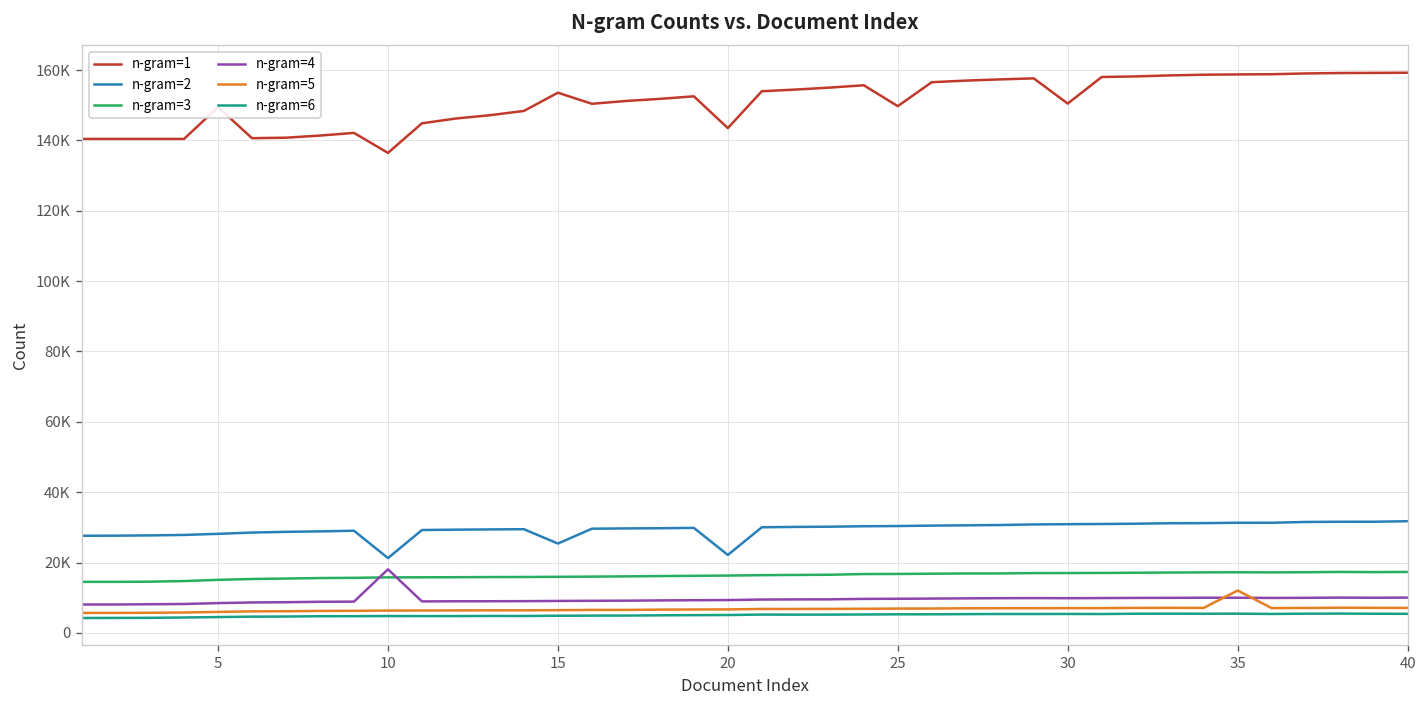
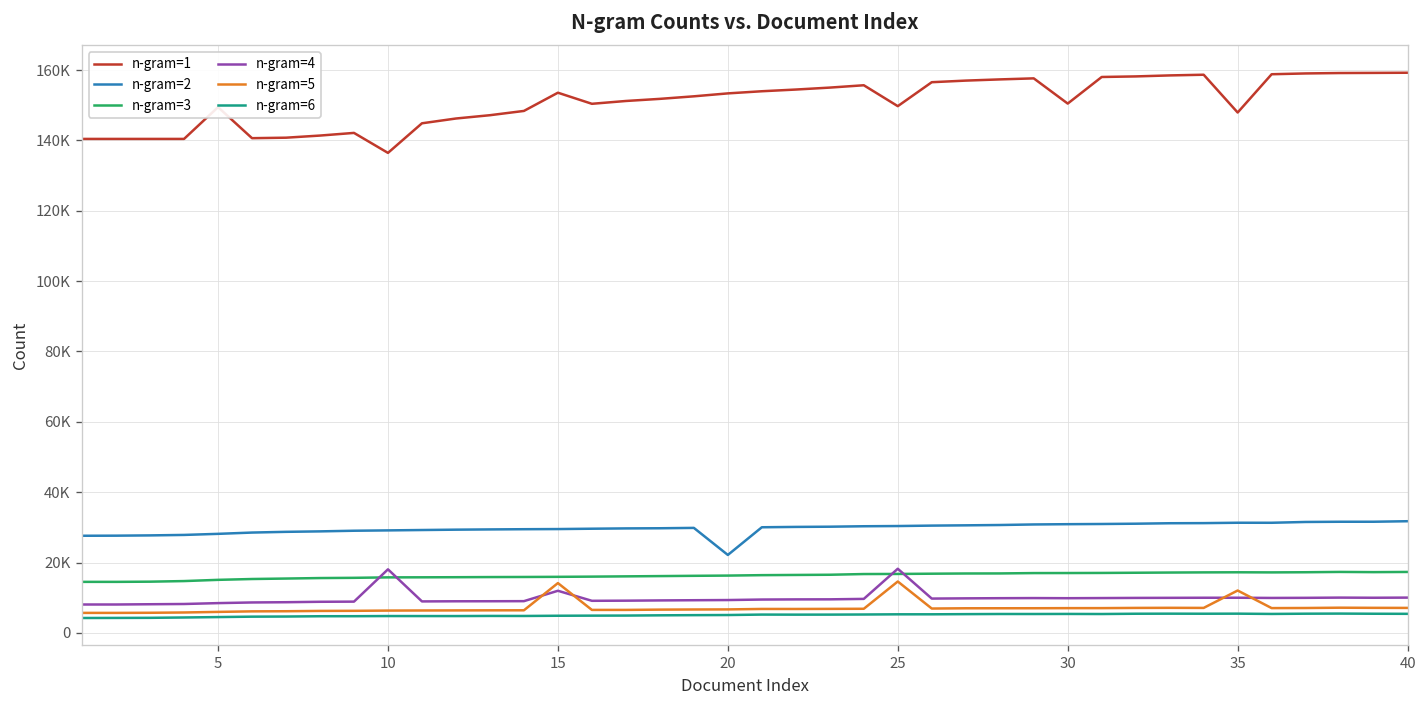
  {
    "n-gram=1": {
      "10": 136000,
      "15": 154000,
-     "20": 143000,
+     "20": 153000,
      "25": 150000,
      "30": 150000,
-     "35": 159000,
+     "35": 148000,
      "40": 159000
    },
    "n-gram=2": {
      "5": 28000,
-     "10": 21000,
-     "15": 25000,
+     "10": 29000,
+     "15": 30000,
      "20": 22000,
      "25": 30000,
      "30": 31000,
      "35": 31000,
      "40": 32000
    },
    "n-gram=4": {
      "5": 8000,
      "10": 18000,
-     "15": 9000,
+     "15": 12000,
      "20": 9000,
-     "25": 10000,
+     "25": 18000,
      "30": 10000,
      "35": 10000,
      "40": 10000
    },
    "n-gram=5": {
      "5": 6000,
      "10": 6000,
-     "15": 6000,
+     "15": 14000,
      "20": 7000,
-     "25": 7000,
+     "25": 15000,
      "30": 7000,
      "35": 12000,
      "40": 7000
    }
  }
